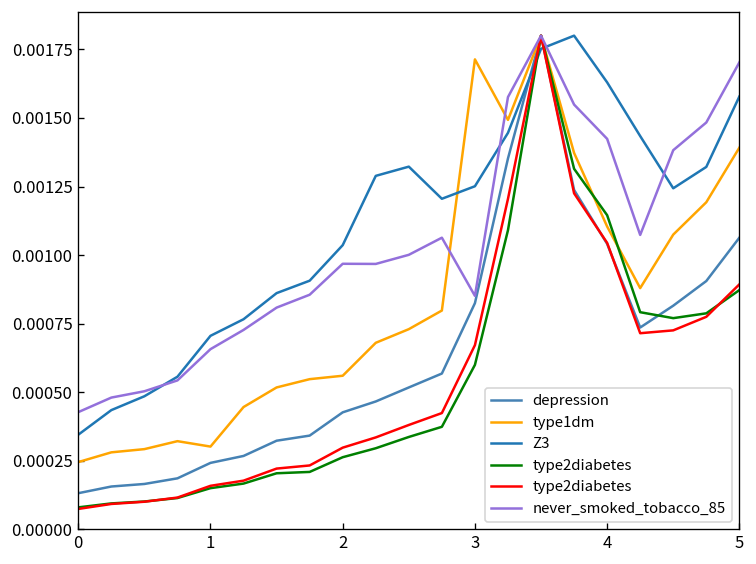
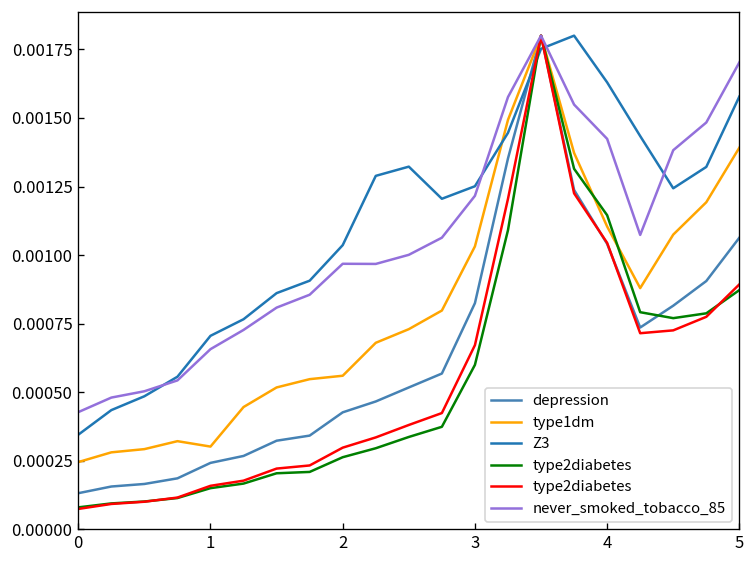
  {
    "type1dm": {
      "0": 0.00025,
      "1": 0.00030,
      "2": 0.00056,
-     "3": 0.00171,
+     "3": 0.00103,
      "4": 0.00110,
      "5": 0.00139
    },
    "never_smoked_tobacco_85": {
      "0": 0.00043,
      "1": 0.00066,
      "2": 0.00097,
-     "3": 0.00085,
+     "3": 0.00122,
      "4": 0.00142,
      "5": 0.00170
    }
  }
